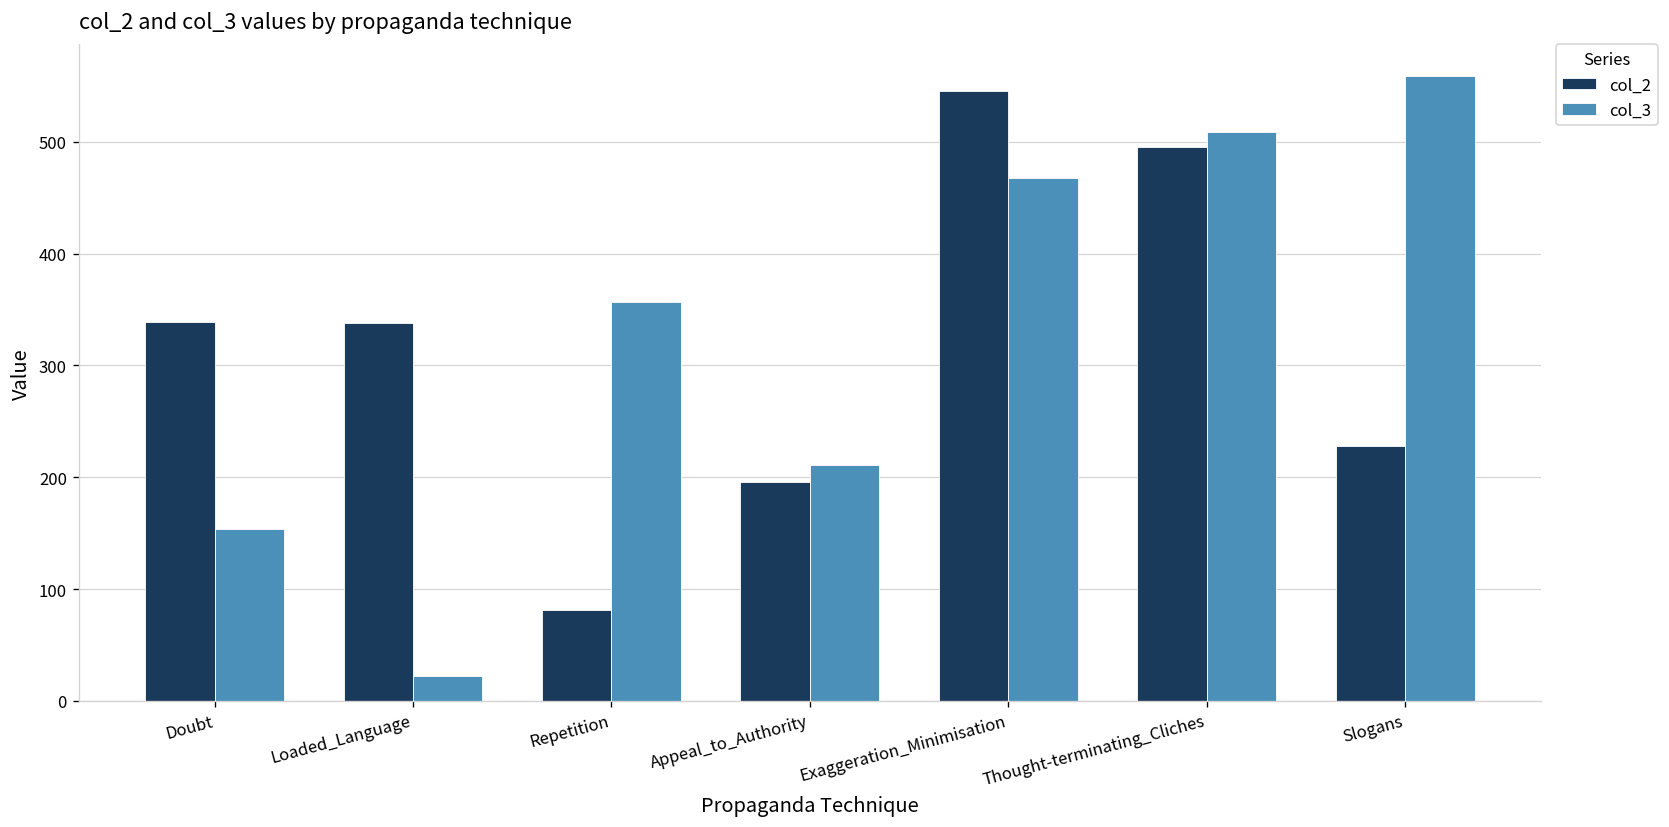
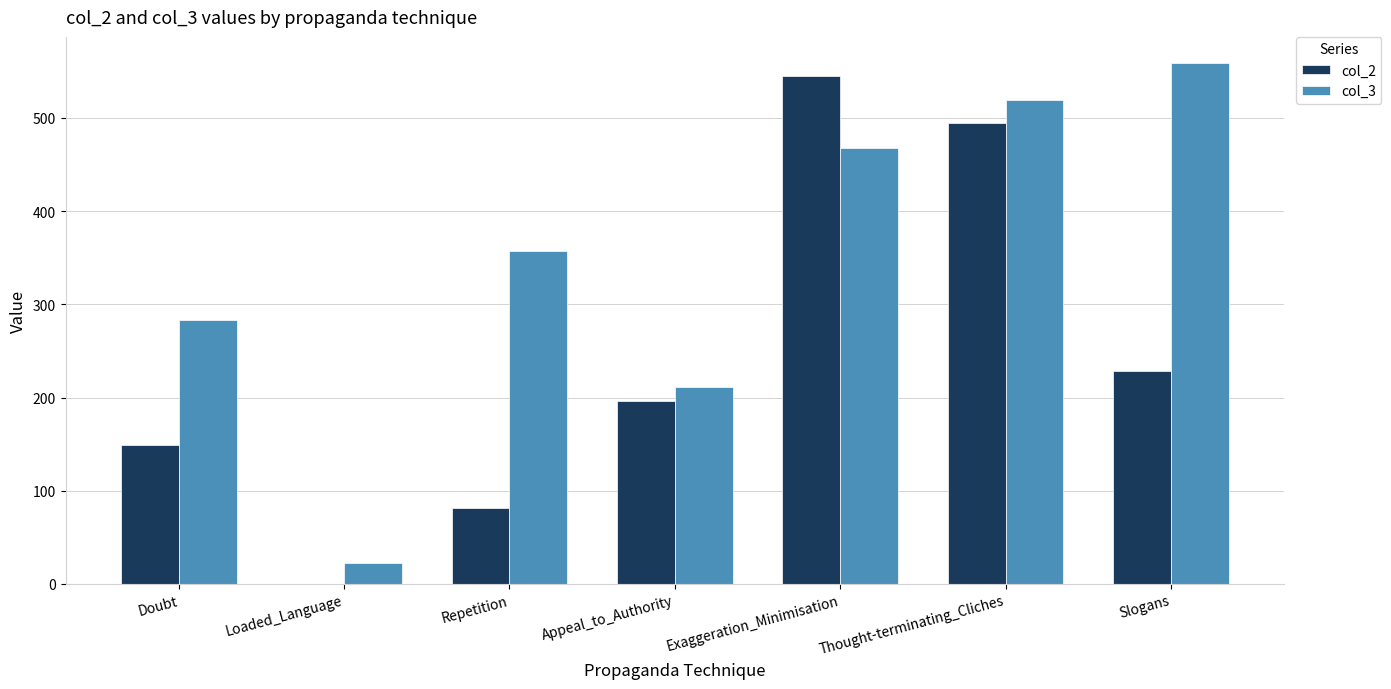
  {
    "col_2": {
-     "Doubt": 340,
-     "Loaded_Language": 340,
+     "Doubt": 150,
+     "Loaded_Language": 0,
      "Repetition": 80,
      "Appeal_to_Authority": 200,
      "Exaggeration_Minimisation": 550,
      "Thought-terminating_Cliches": 500,
      "Slogans": 230
    },
    "col_3": {
-     "Doubt": 150,
+     "Doubt": 280,
      "Loaded_Language": 20,
      "Repetition": 360,
      "Appeal_to_Authority": 210,
      "Exaggeration_Minimisation": 470,
-     "Thought-terminating_Cliches": 510,
+     "Thought-terminating_Cliches": 520,
      "Slogans": 560
    }
  }
